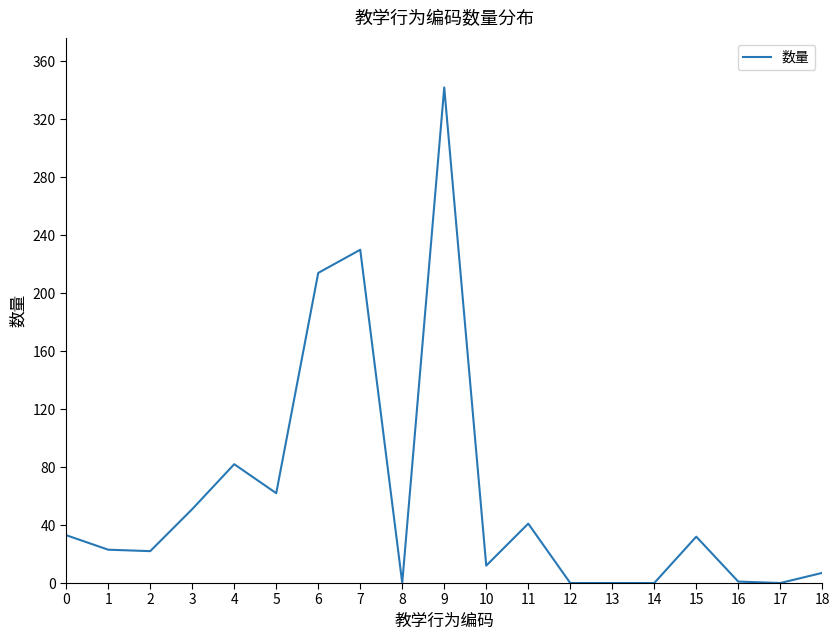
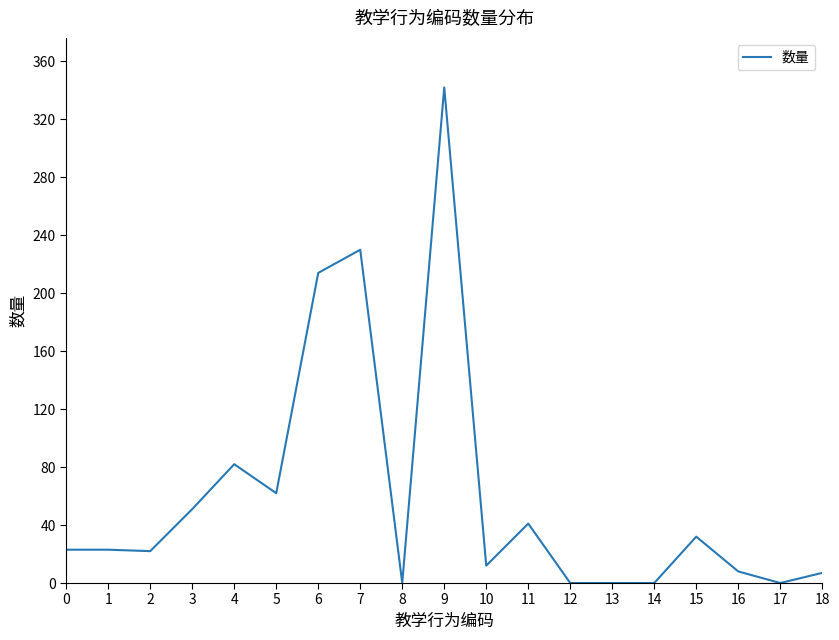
  {
-   "0": 33,
+   "0": 23,
    "1": 23,
    "2": 22,
    "3": 51,
    "4": 82,
    "5": 62,
    "6": 214,
    "7": 230,
    "8": 0,
    "9": 342,
    "10": 12,
    "11": 41,
    "12": 0,
    "13": 0,
    "14": 0,
    "15": 32,
-   "16": 1,
+   "16": 8,
    "17": 0,
    "18": 7
  }
